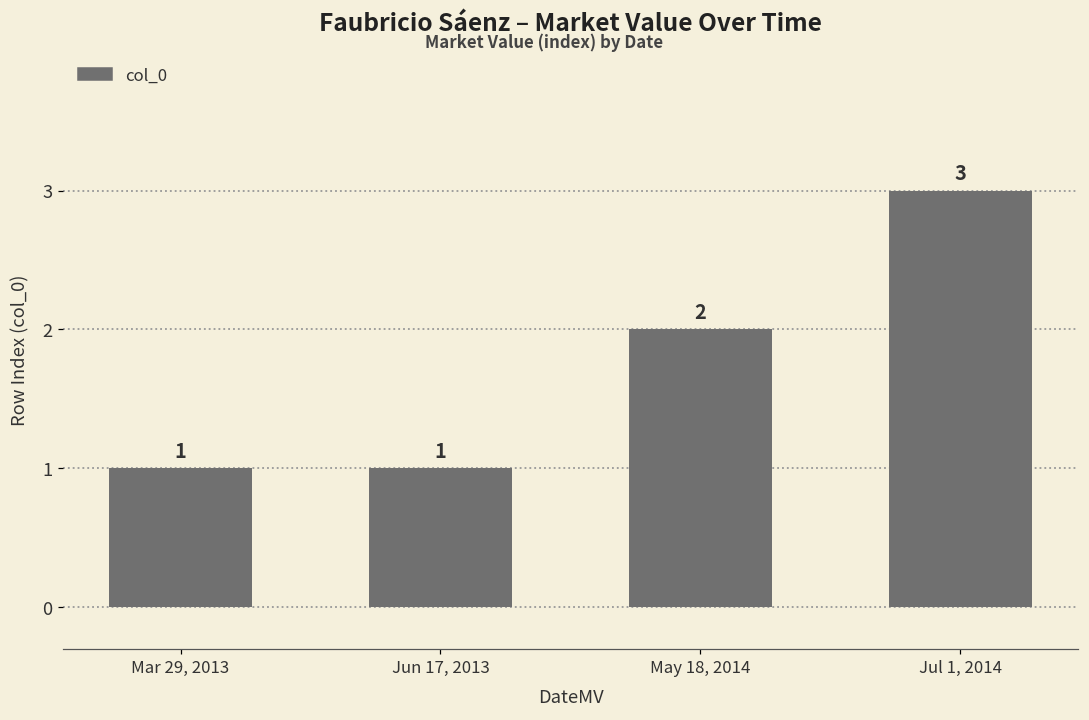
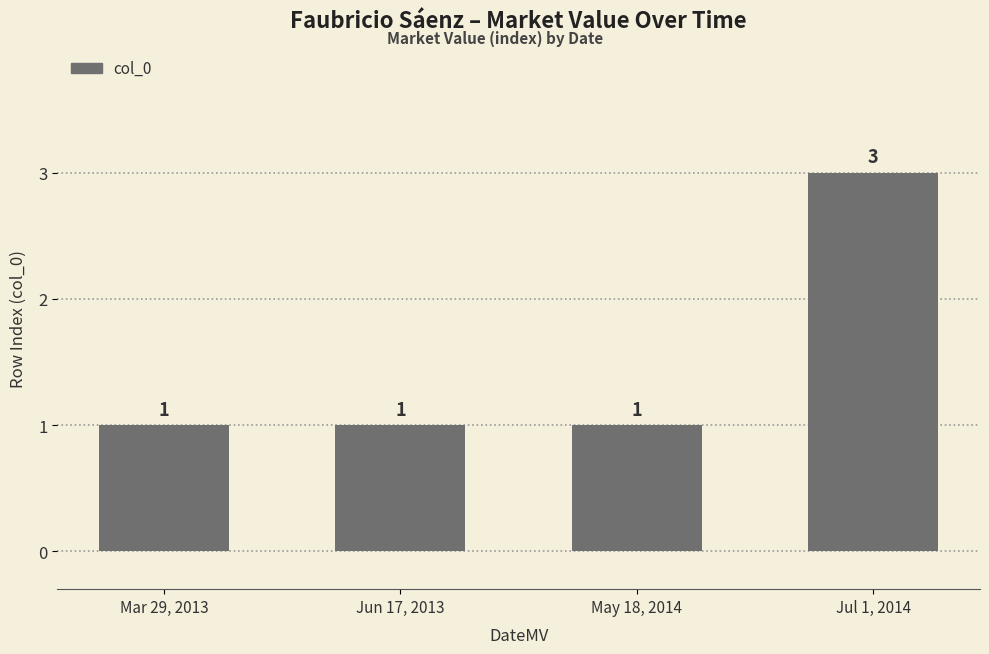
  {
    "Mar 29, 2013": 1,
    "Jun 17, 2013": 1,
-   "May 18, 2014": 2,
+   "May 18, 2014": 1,
    "Jul 1, 2014": 3
  }
